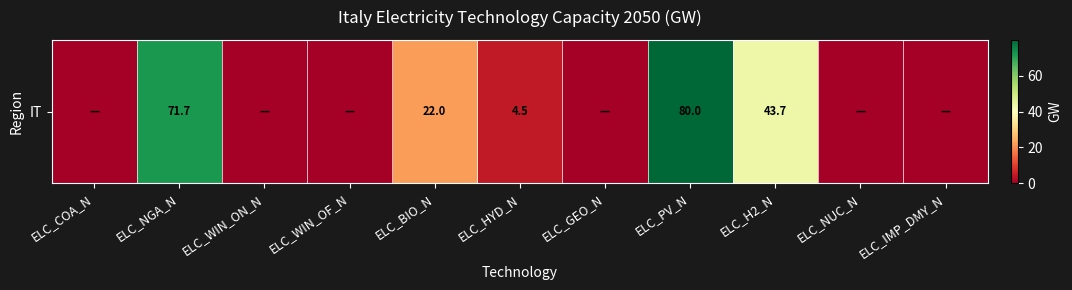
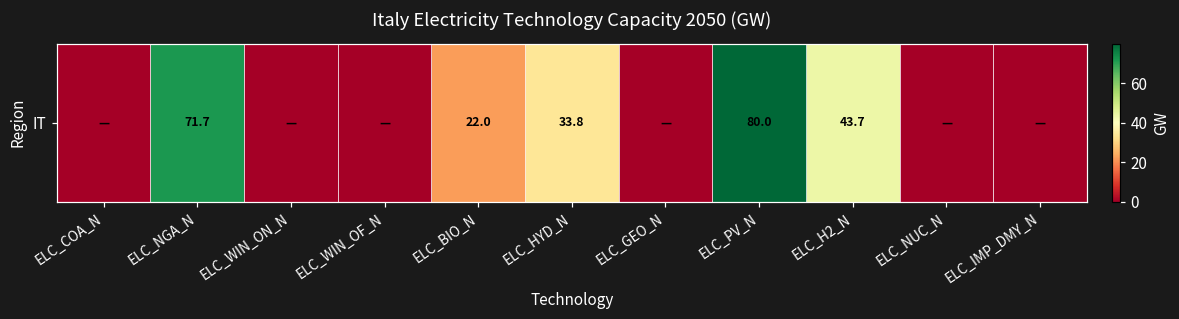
  {
    "IT": {
      "ELC_NGA_N": 71.7,
      "ELC_BIO_N": 22.0,
-     "ELC_HYD_N": 4.5,
+     "ELC_HYD_N": 33.8,
      "ELC_PV_N": 80.0,
      "ELC_H2_N": 43.7
    }
  }
